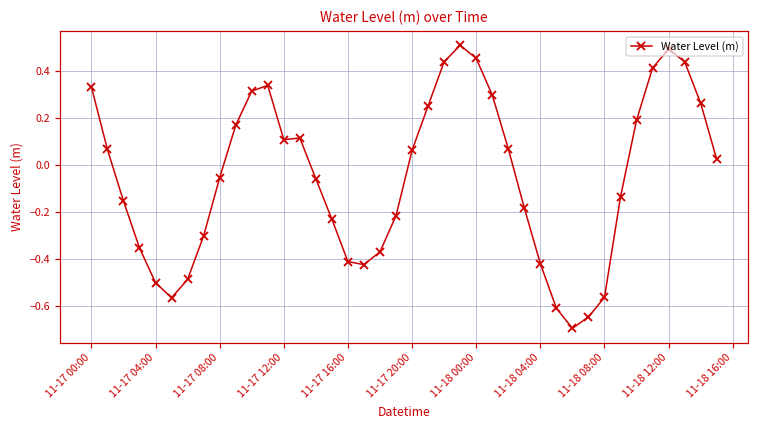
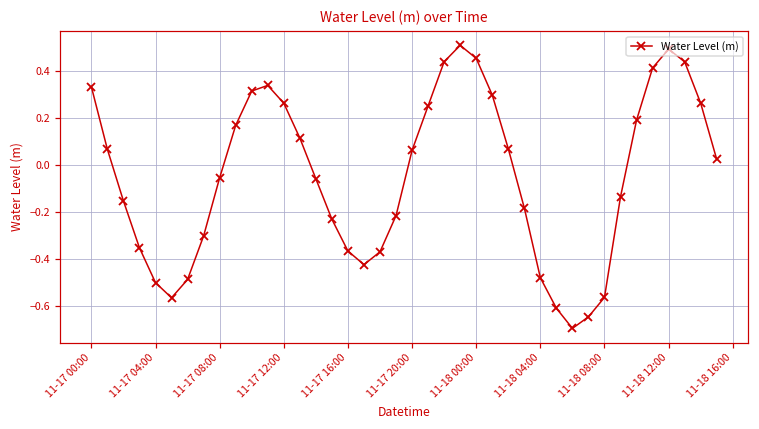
  {
    "11-17 00:00": 0.33,
    "11-17 04:00": -0.50,
    "11-17 08:00": -0.05,
-   "11-17 12:00": 0.11,
-   "11-17 16:00": -0.41,
+   "11-17 12:00": 0.26,
+   "11-17 16:00": -0.37,
    "11-17 20:00": 0.06,
    "11-18 00:00": 0.45,
-   "11-18 04:00": -0.42,
+   "11-18 04:00": -0.48,
    "11-18 08:00": -0.56
  }
